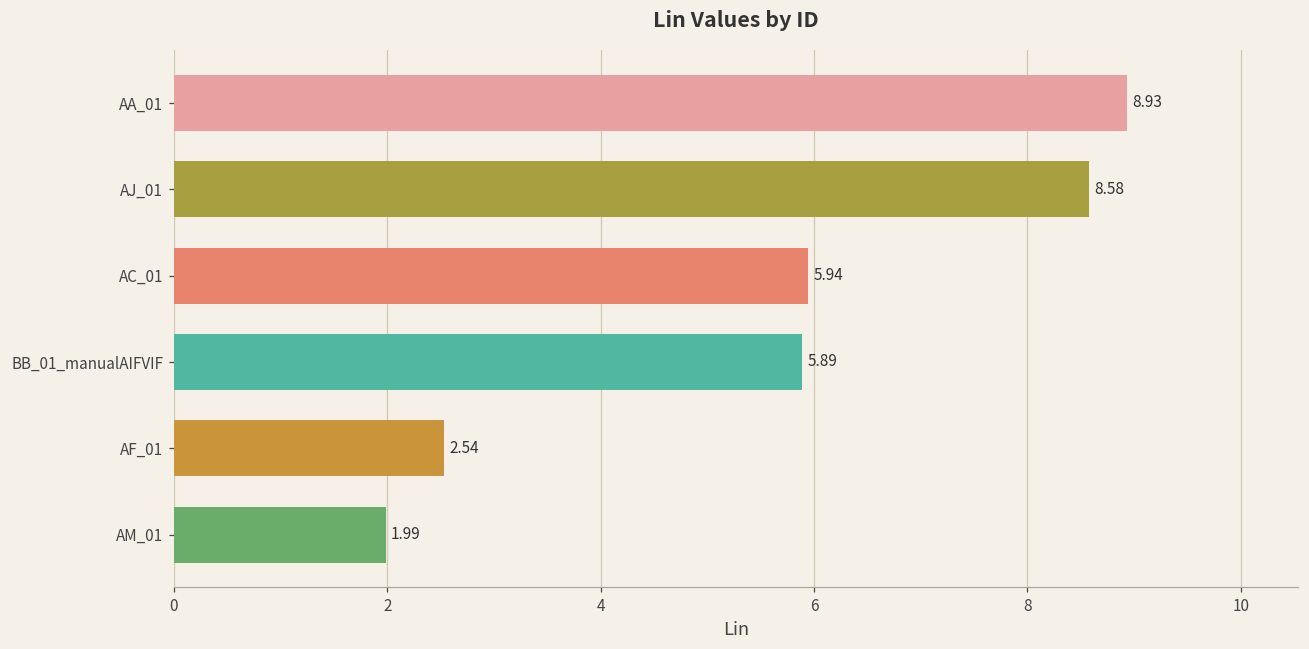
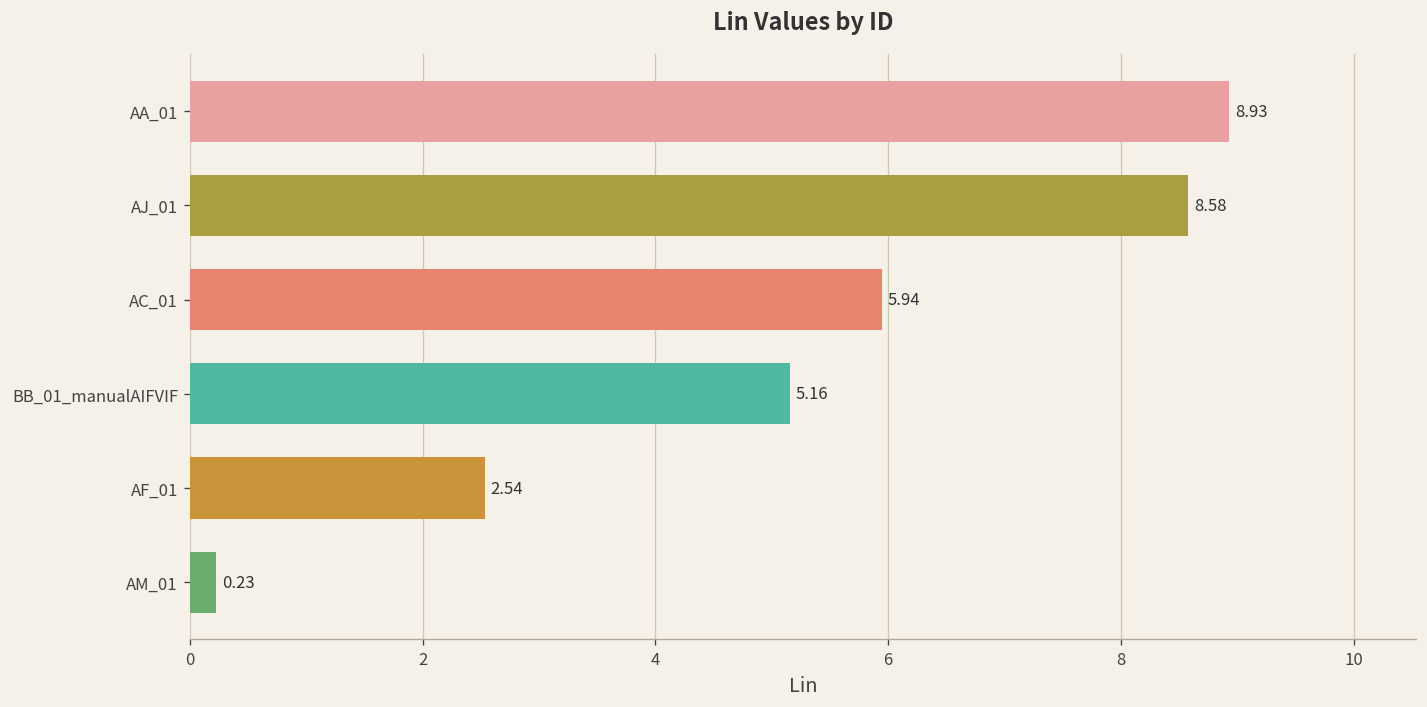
  {
    "AA_01": 8.93,
    "AJ_01": 8.58,
    "AC_01": 5.94,
-   "BB_01_manualAIFVIF": 5.89,
+   "BB_01_manualAIFVIF": 5.16,
    "AF_01": 2.54,
-   "AM_01": 1.99
+   "AM_01": 0.23
  }
